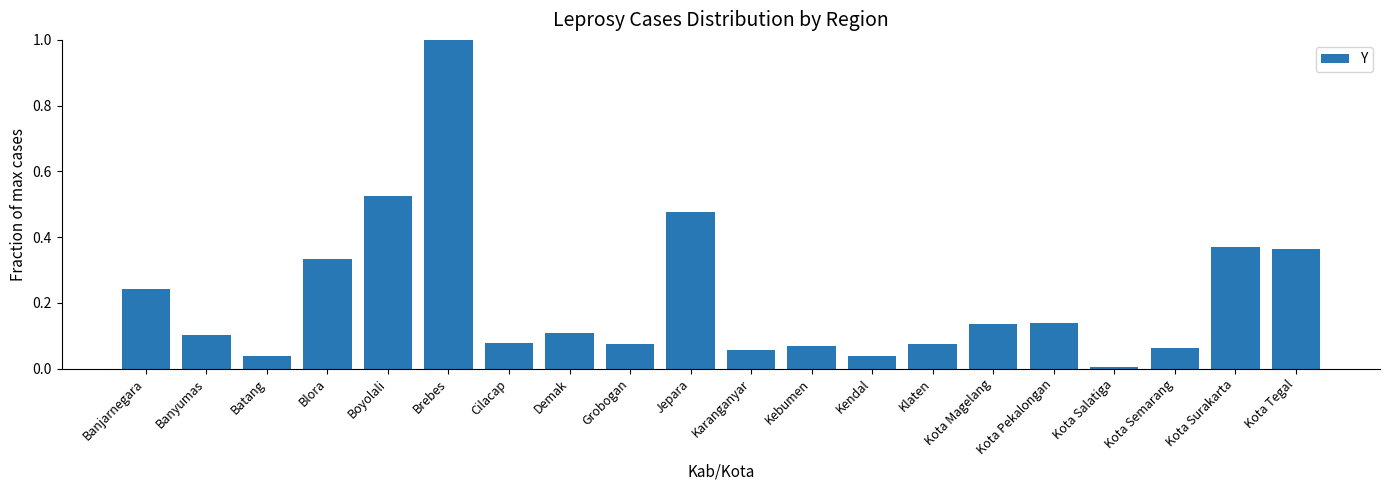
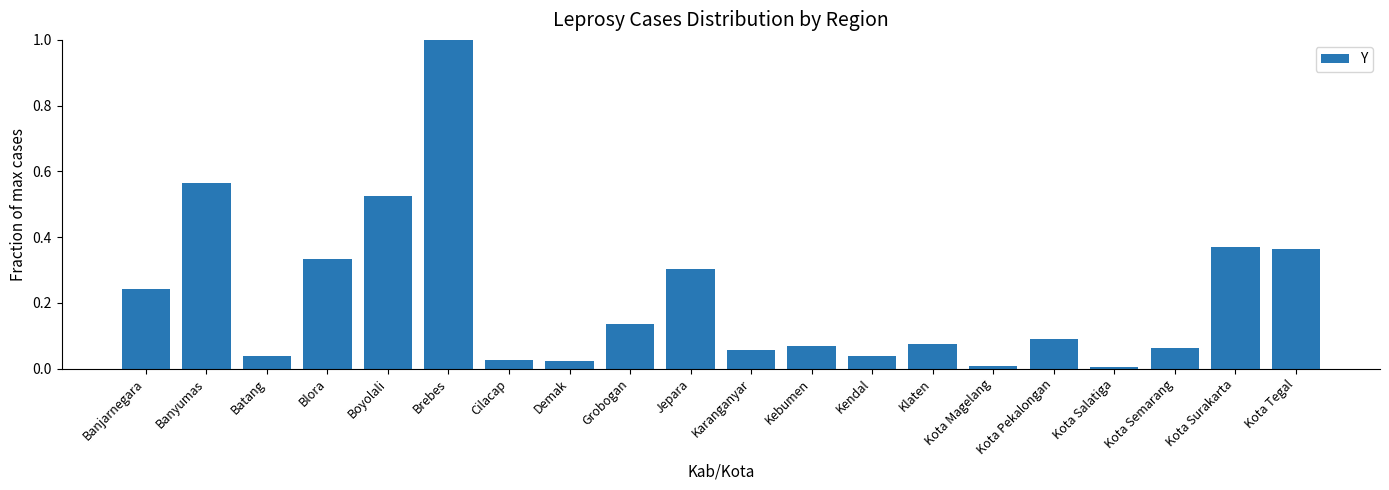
  {
    "Banjarnegara": 0.24,
-   "Banyumas": 0.10,
+   "Banyumas": 0.57,
    "Batang": 0.04,
    "Blora": 0.33,
    "Boyolali": 0.52,
    "Brebes": 1.00,
-   "Cilacap": 0.08,
-   "Demak": 0.11,
-   "Grobogan": 0.07,
-   "Jepara": 0.48,
+   "Cilacap": 0.03,
+   "Demak": 0.02,
+   "Grobogan": 0.13,
+   "Jepara": 0.30,
    "Karanganyar": 0.06,
    "Kebumen": 0.07,
    "Kendal": 0.04,
    "Klaten": 0.07,
-   "Kota Magelang": 0.13,
-   "Kota Pekalongan": 0.14,
+   "Kota Magelang": 0.01,
+   "Kota Pekalongan": 0.09,
    "Kota Semarang": 0.06,
    "Kota Surakarta": 0.37,
    "Kota Tegal": 0.36
  }
